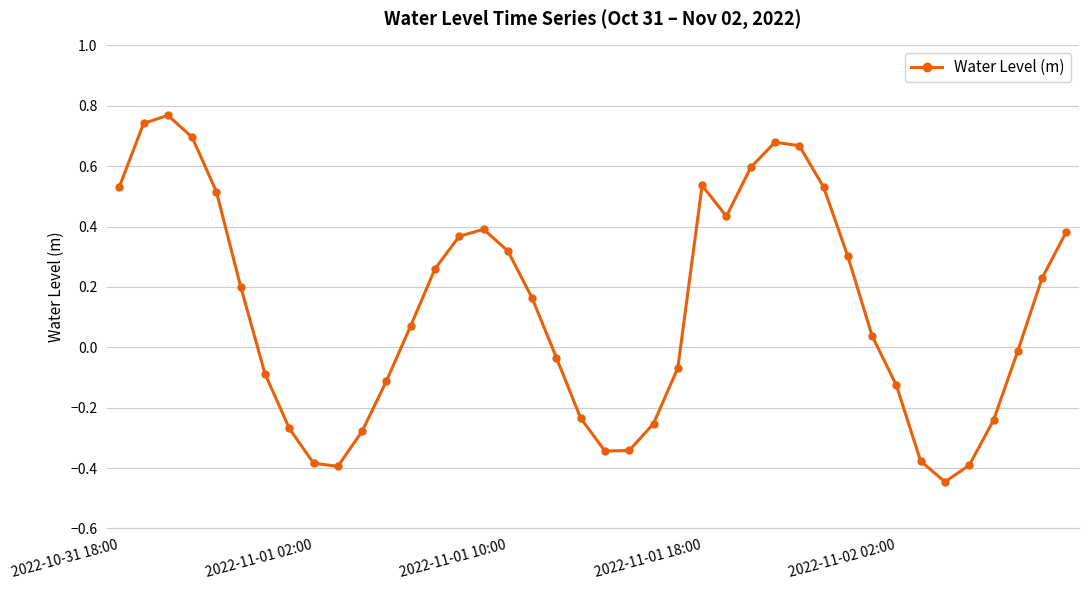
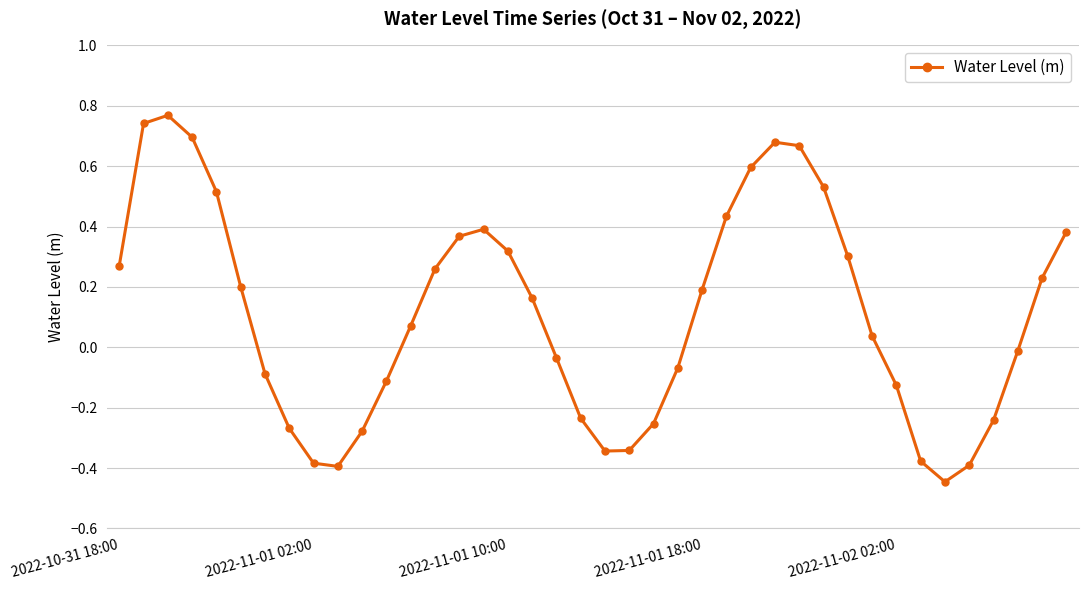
  {
-   "2022-10-31 18:00": 0.53,
+   "2022-10-31 18:00": 0.27,
    "2022-11-01 02:00": -0.38,
    "2022-11-01 10:00": 0.32,
-   "2022-11-01 18:00": 0.54,
+   "2022-11-01 18:00": 0.19,
    "2022-11-02 02:00": -0.13
  }
